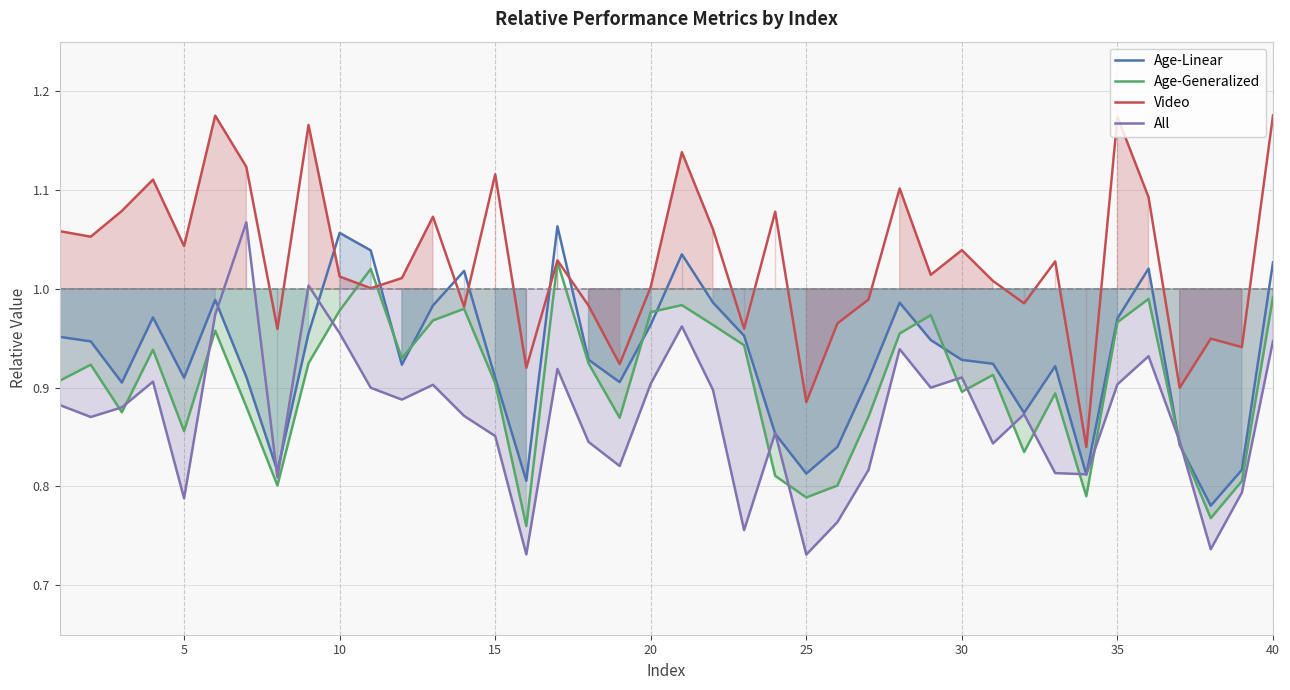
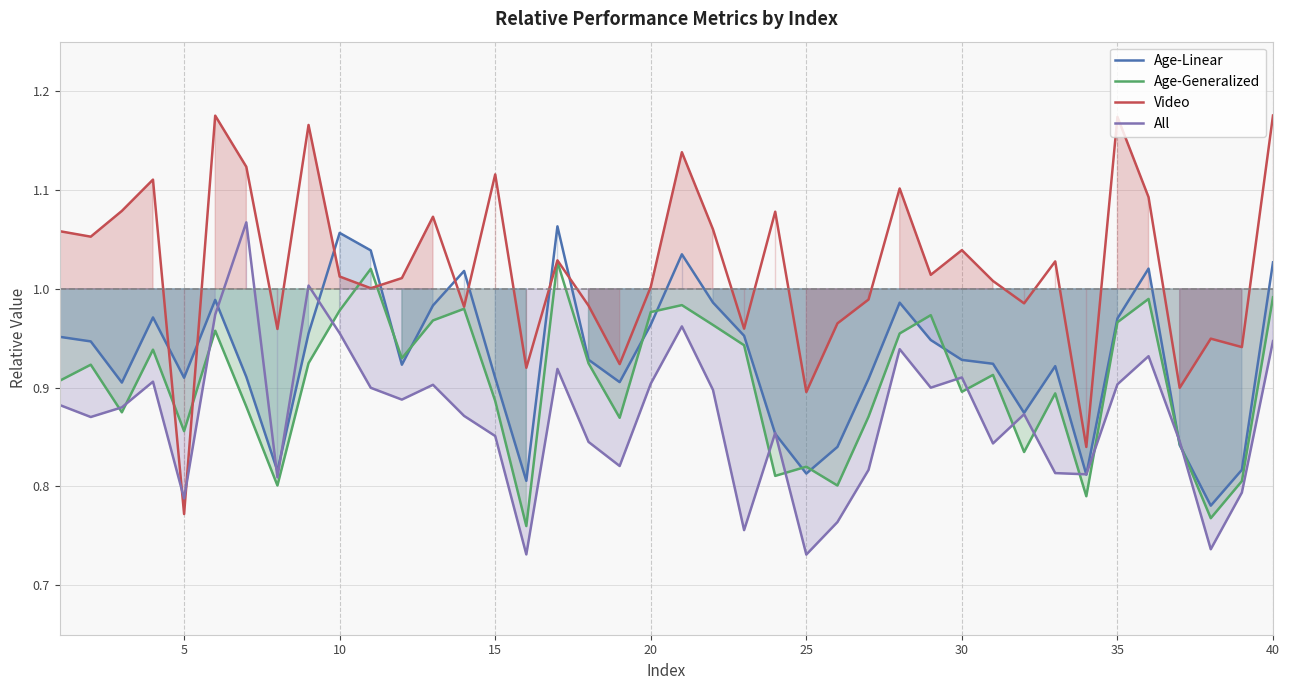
  {
    "Age-Generalized": {
      "5": 0.86,
      "10": 0.98,
-     "15": 0.90,
+     "15": 0.89,
      "20": 0.98,
-     "25": 0.79,
+     "25": 0.82,
      "30": 0.90,
      "35": 0.97,
      "40": 0.99
    },
    "Video": {
-     "5": 1.04,
+     "5": 0.77,
      "10": 1.01,
      "15": 1.12,
      "20": 1.00,
-     "25": 0.89,
+     "25": 0.90,
      "30": 1.04,
      "40": 1.18
    }
  }
